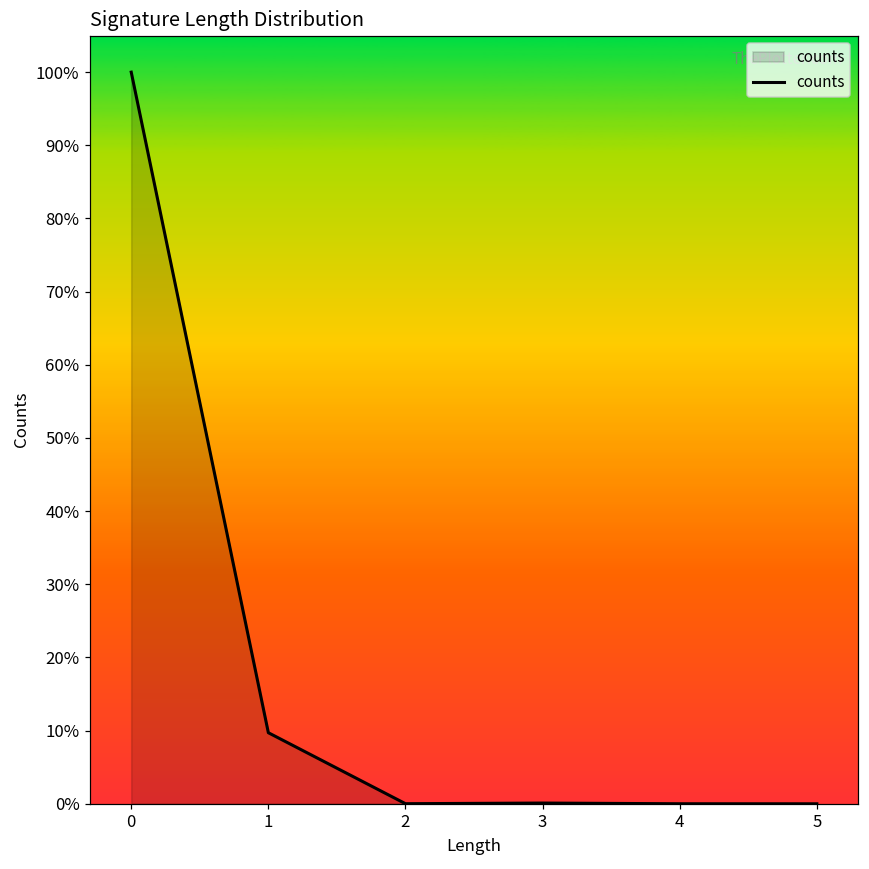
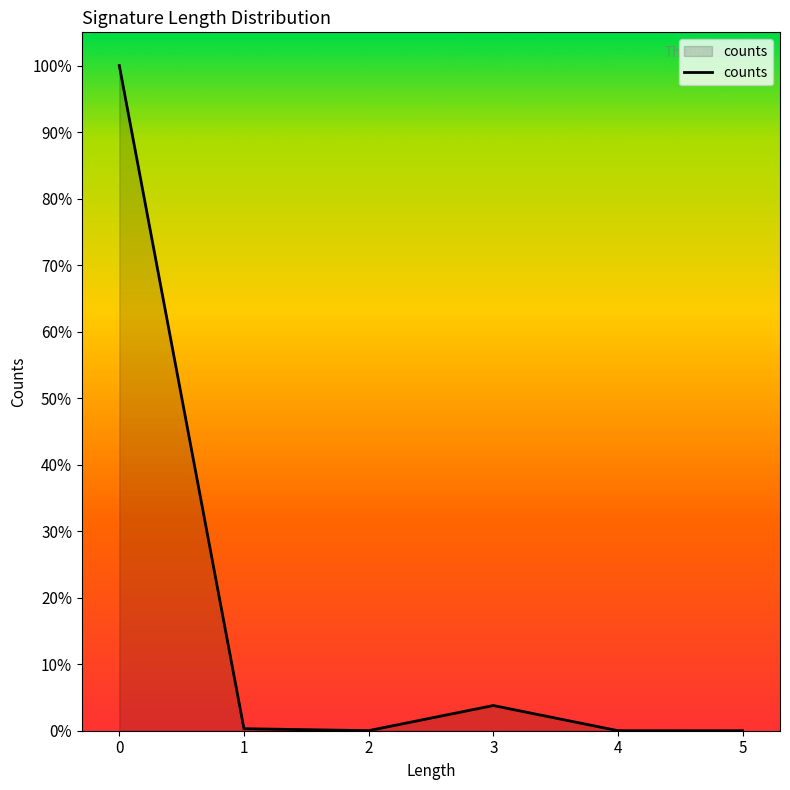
  {
    "0": "100%",
-   "1": "10%",
+   "1": "0%",
    "2": "0%",
-   "3": "0%",
+   "3": "4%",
    "4": "0%",
    "5": "0%"
  }
